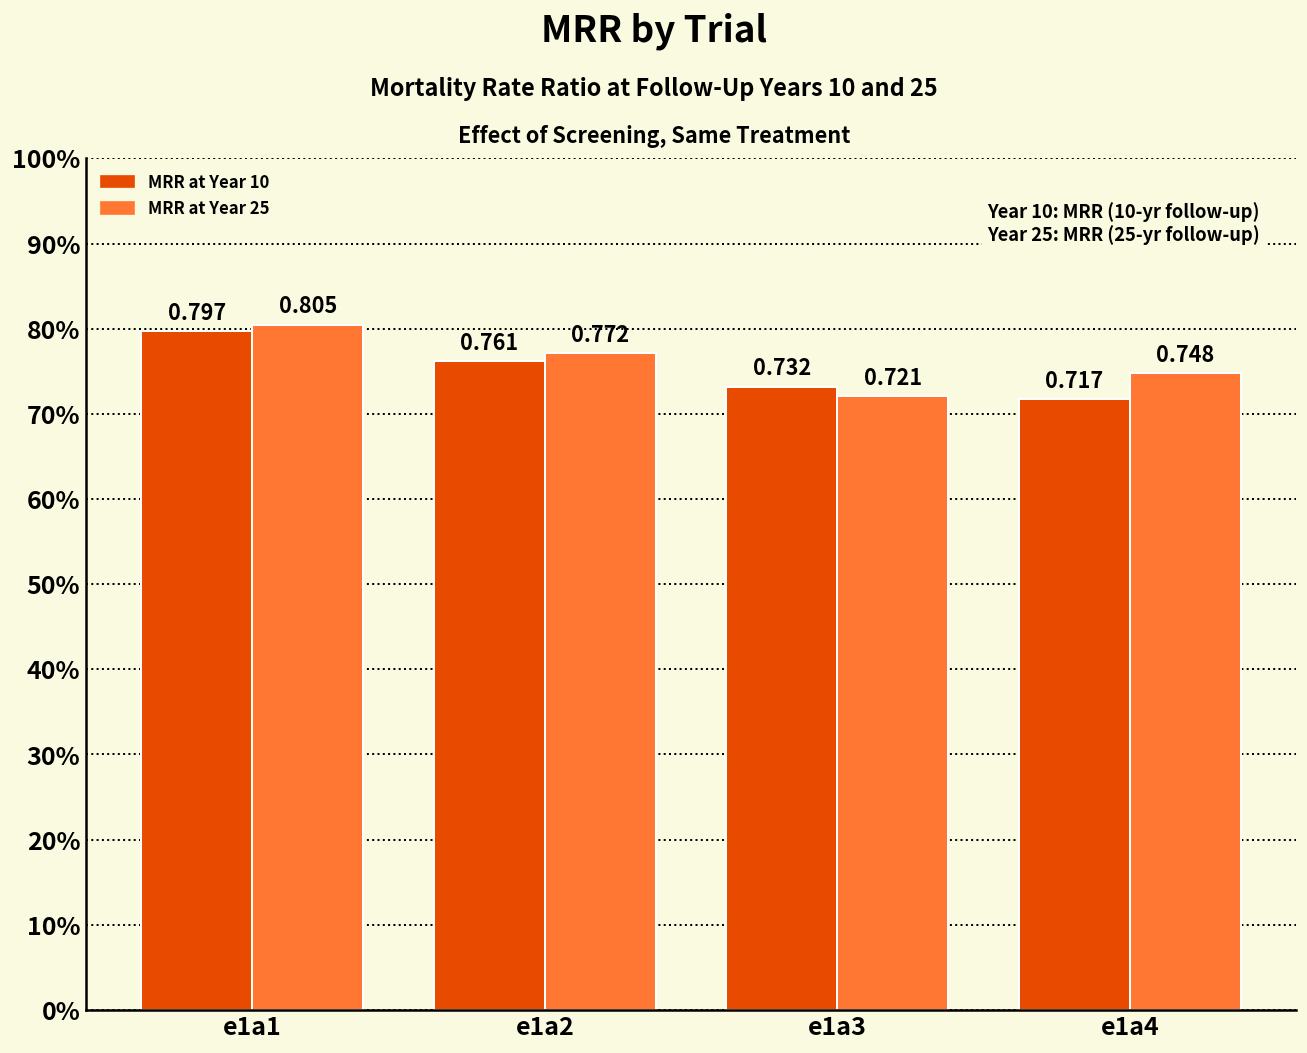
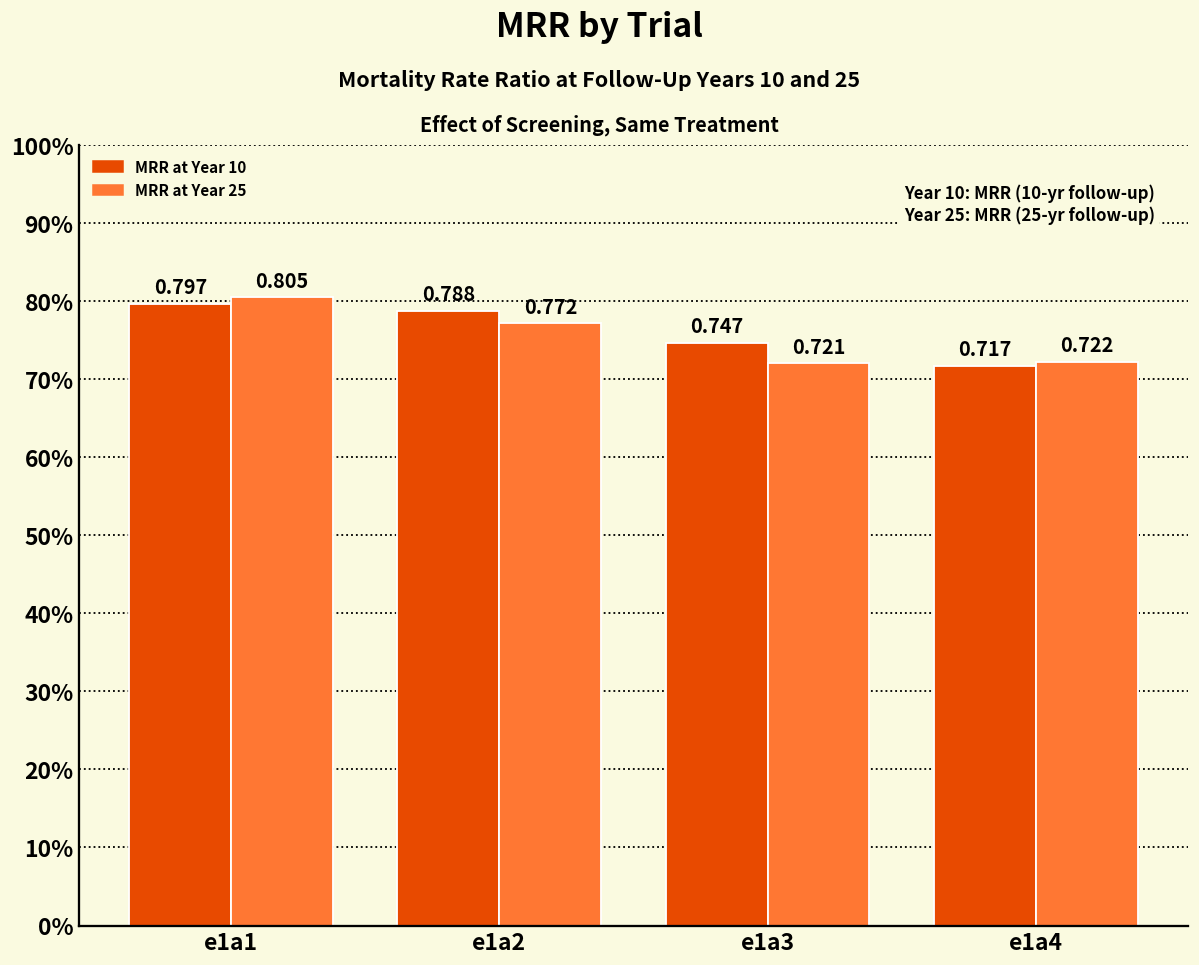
  {
    "MRR at Year 10": {
      "e1a1": 0.797,
-     "e1a2": 0.761,
-     "e1a3": 0.732,
+     "e1a2": 0.788,
+     "e1a3": 0.747,
      "e1a4": 0.717
    },
    "MRR at Year 25": {
      "e1a1": 0.805,
      "e1a2": 0.772,
      "e1a3": 0.721,
-     "e1a4": 0.748
+     "e1a4": 0.722
    }
  }
